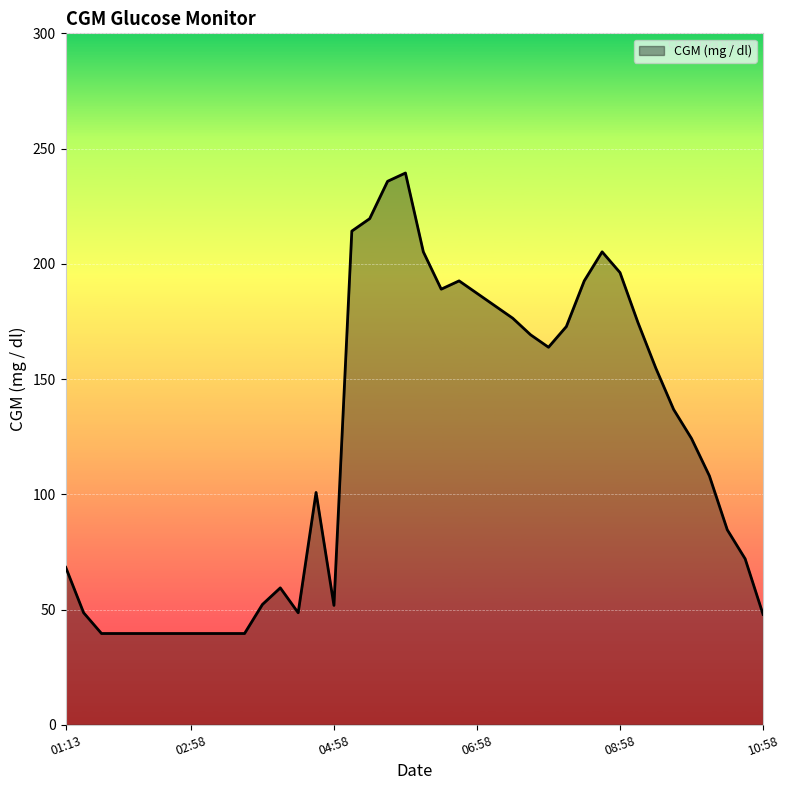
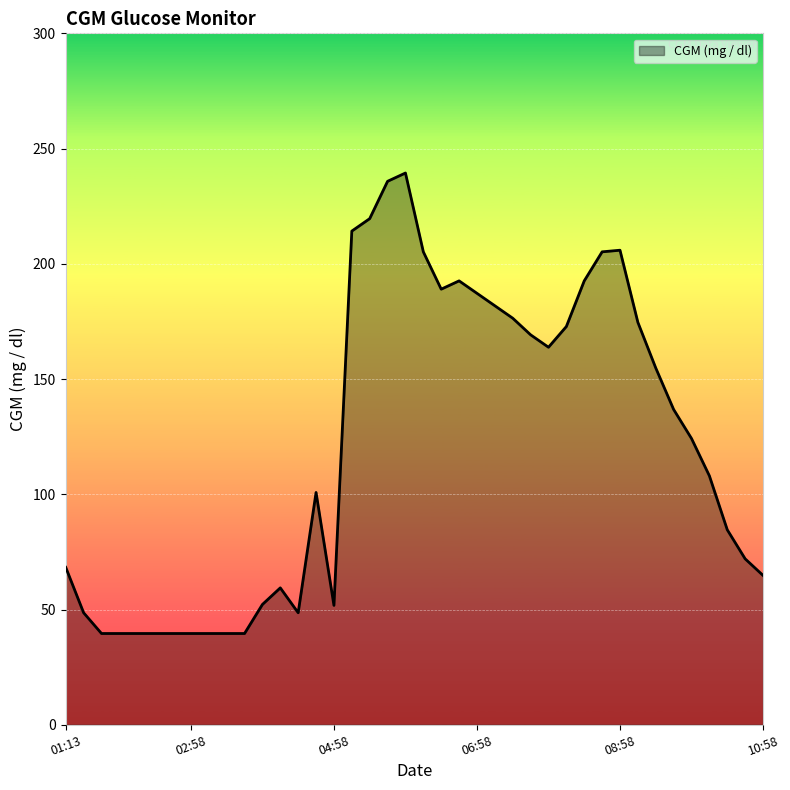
  {
    "01:13": 68,
    "02:58": 40,
    "04:58": 52,
    "06:58": 187,
-   "08:58": 196,
-   "10:58": 48
+   "08:58": 206,
+   "10:58": 65
  }
